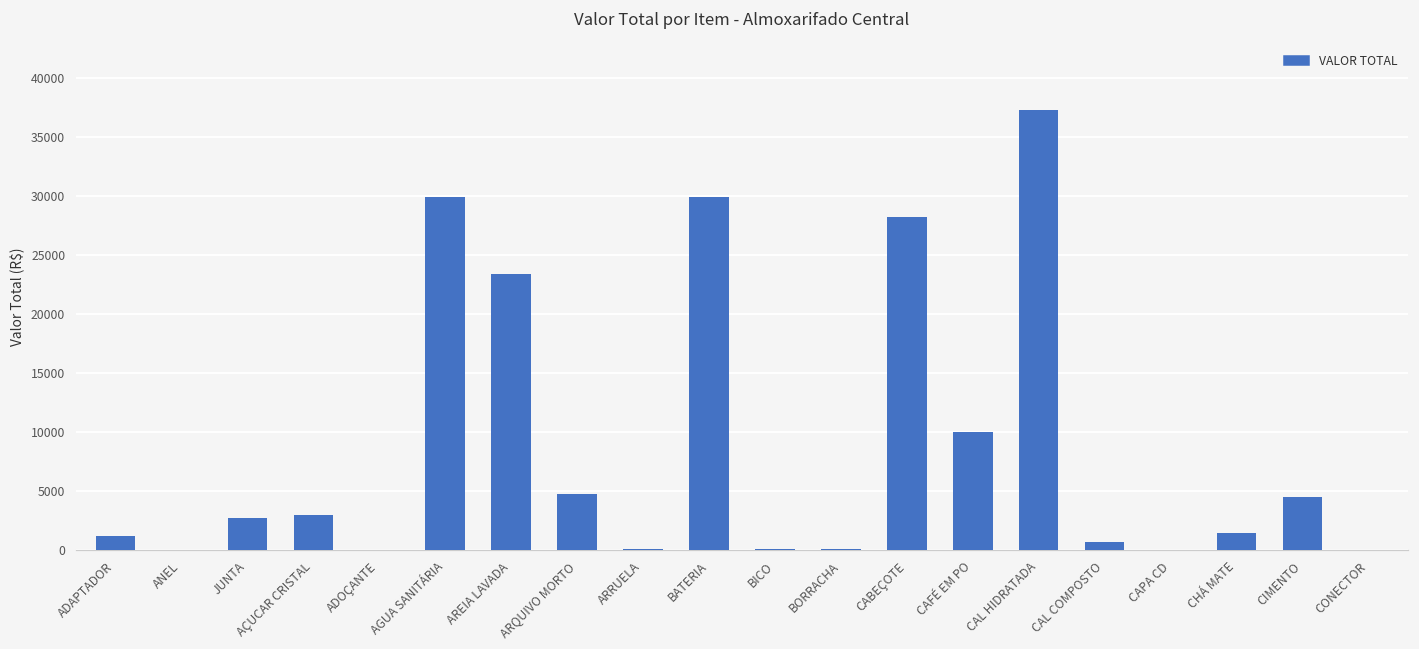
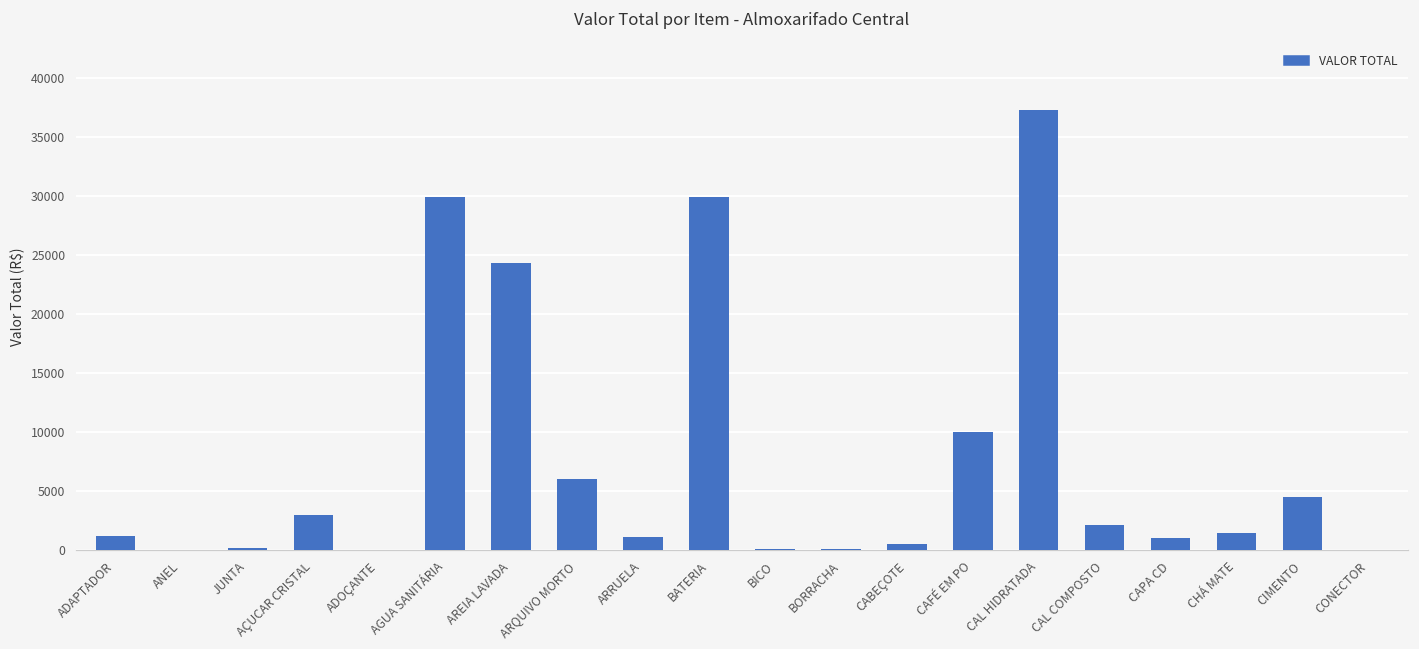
  {
    "ADAPTADOR": 1200,
-   "JUNTA": 2700,
+   "JUNTA": 200,
    "AÇUCAR CRISTAL": 3000,
    "AGUA SANITÁRIA": 29900,
-   "AREIA LAVADA": 23400,
-   "ARQUIVO MORTO": 4800,
-   "ARRUELA": 100,
+   "AREIA LAVADA": 24300,
+   "ARQUIVO MORTO": 6000,
+   "ARRUELA": 1100,
    "BATERIA": 30000,
-   "CABEÇOTE": 28300,
+   "CABEÇOTE": 500,
    "CAFÉ EM PO": 10000,
    "CAL HIDRATADA": 37300,
-   "CAL COMPOSTO": 700,
-   "CAPA CD": 0,
+   "CAL COMPOSTO": 2100,
+   "CAPA CD": 1000,
    "CHÁ MATE": 1500,
    "CIMENTO": 4500
  }
